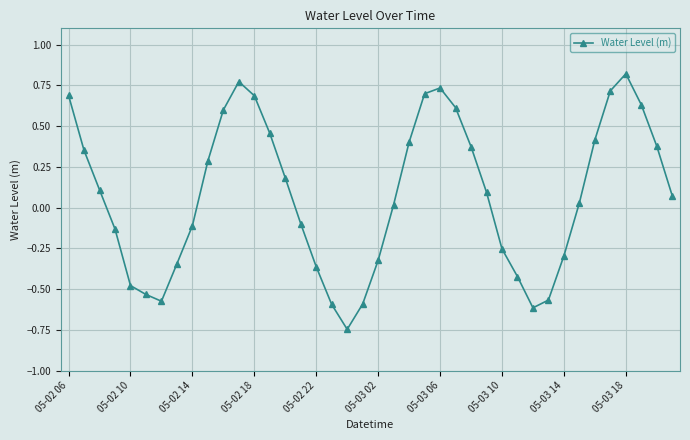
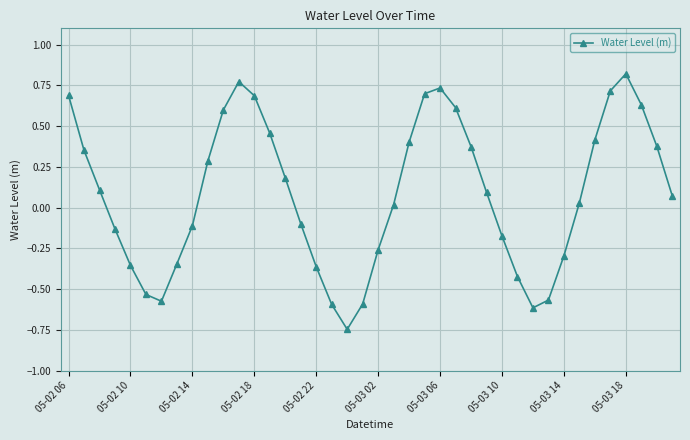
  {
    "05-02 06": 0.69,
-   "05-02 10": -0.48,
+   "05-02 10": -0.36,
    "05-02 14": -0.11,
    "05-02 18": 0.69,
    "05-02 22": -0.36,
-   "05-03 02": -0.32,
+   "05-03 02": -0.26,
    "05-03 06": 0.73,
-   "05-03 10": -0.25,
+   "05-03 10": -0.17,
    "05-03 14": -0.30,
    "05-03 18": 0.82
  }
